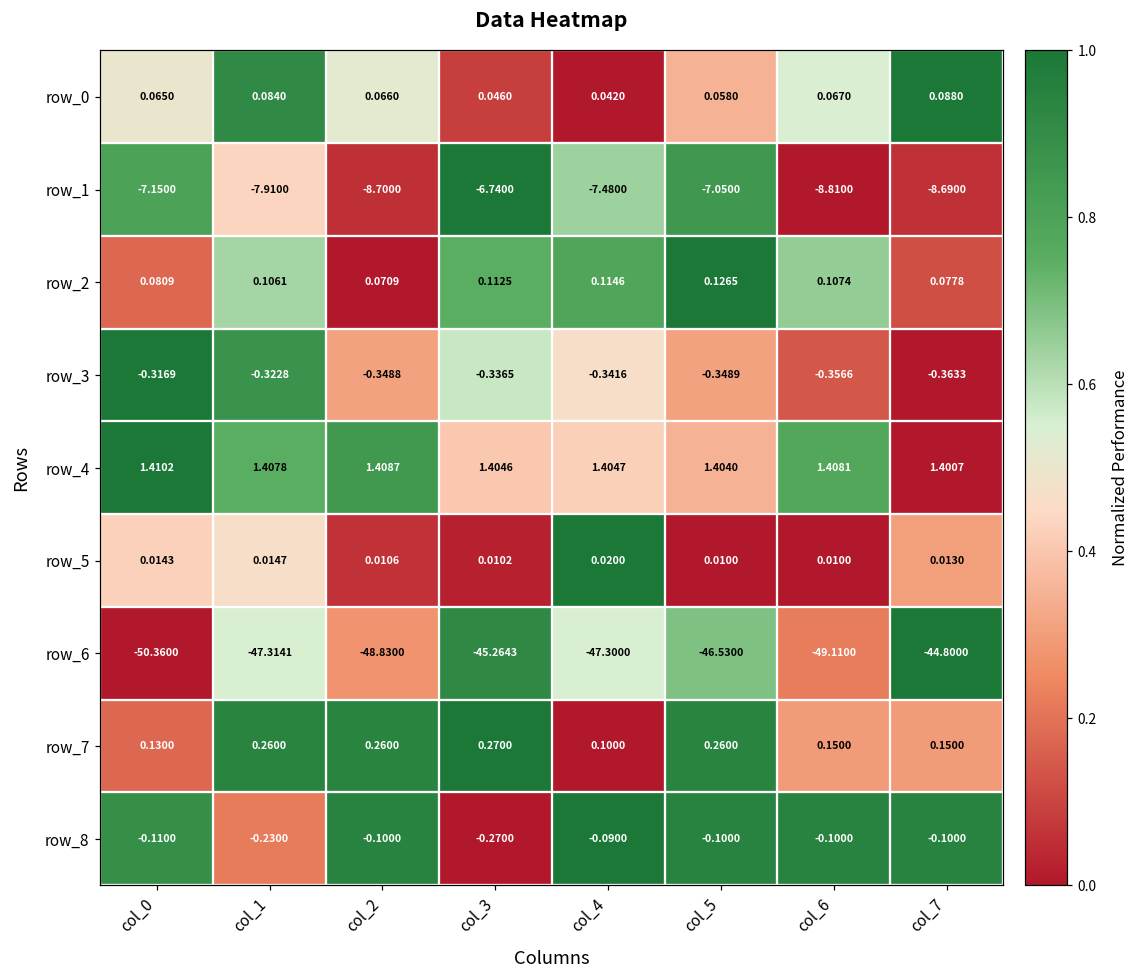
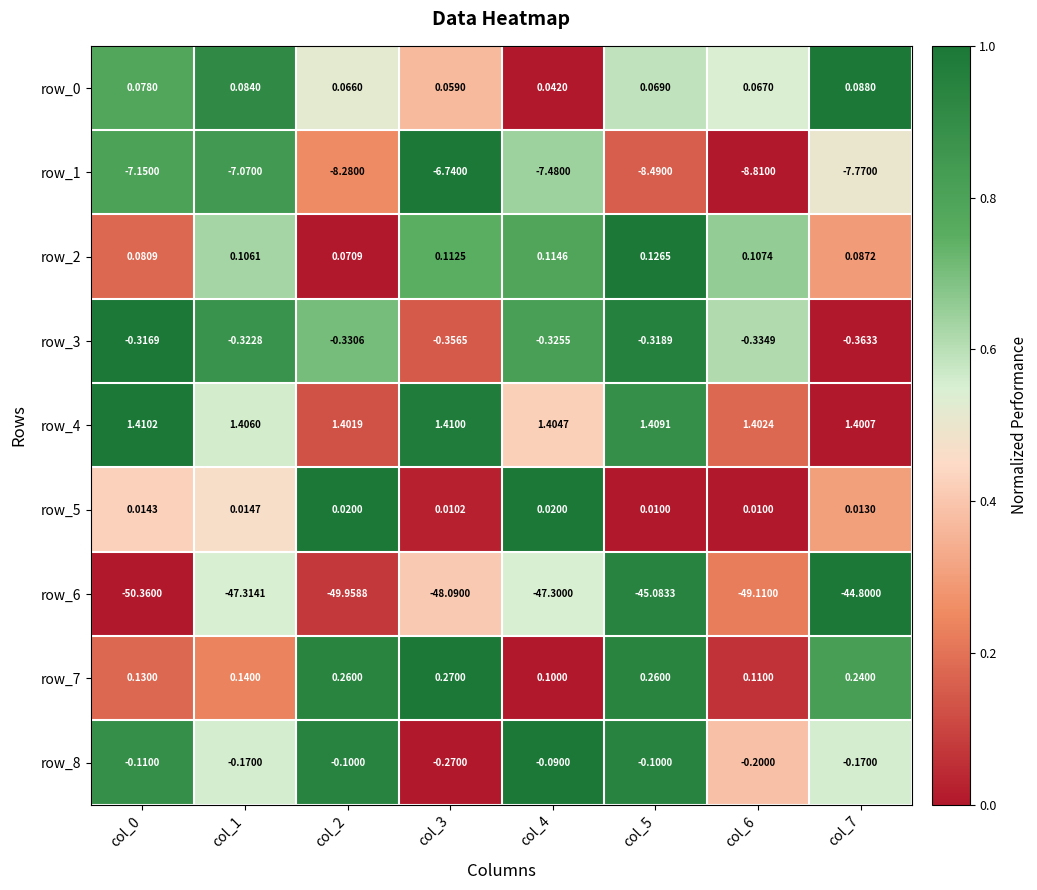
  {
    "row_0": {
-     "col_0": 0.0650,
+     "col_0": 0.0780,
      "col_1": 0.0840,
      "col_2": 0.0660,
-     "col_3": 0.0460,
+     "col_3": 0.0590,
      "col_4": 0.0420,
-     "col_5": 0.0580,
+     "col_5": 0.0690,
      "col_6": 0.0670,
      "col_7": 0.0880
    },
    "row_1": {
      "col_0": -7.1500,
-     "col_1": -7.9100,
-     "col_2": -8.7000,
+     "col_1": -7.0700,
+     "col_2": -8.2800,
      "col_3": -6.7400,
      "col_4": -7.4800,
-     "col_5": -7.0500,
+     "col_5": -8.4900,
      "col_6": -8.8100,
-     "col_7": -8.6900
+     "col_7": -7.7700
    },
    "row_2": {
      "col_0": 0.0809,
      "col_1": 0.1061,
      "col_2": 0.0709,
      "col_3": 0.1125,
      "col_4": 0.1146,
      "col_5": 0.1265,
      "col_6": 0.1074,
-     "col_7": 0.0778
+     "col_7": 0.0872
    },
    "row_3": {
      "col_0": -0.3169,
      "col_1": -0.3228,
-     "col_2": -0.3488,
-     "col_3": -0.3365,
-     "col_4": -0.3416,
-     "col_5": -0.3489,
-     "col_6": -0.3566,
+     "col_2": -0.3306,
+     "col_3": -0.3565,
+     "col_4": -0.3255,
+     "col_5": -0.3189,
+     "col_6": -0.3349,
      "col_7": -0.3633
    },
    "row_4": {
      "col_0": 1.4102,
-     "col_1": 1.4078,
-     "col_2": 1.4087,
-     "col_3": 1.4046,
+     "col_1": 1.4060,
+     "col_2": 1.4019,
+     "col_3": 1.4100,
      "col_4": 1.4047,
-     "col_5": 1.4040,
-     "col_6": 1.4081,
+     "col_5": 1.4091,
+     "col_6": 1.4024,
      "col_7": 1.4007
    },
    "row_5": {
      "col_0": 0.0143,
      "col_1": 0.0147,
-     "col_2": 0.0106,
+     "col_2": 0.0200,
      "col_3": 0.0102,
      "col_4": 0.0200,
      "col_5": 0.0100,
      "col_6": 0.0100,
      "col_7": 0.0130
    },
    "row_6": {
      "col_0": -50.3600,
      "col_1": -47.3141,
-     "col_2": -48.8300,
-     "col_3": -45.2643,
+     "col_2": -49.9588,
+     "col_3": -48.0900,
      "col_4": -47.3000,
-     "col_5": -46.5300,
+     "col_5": -45.0833,
      "col_6": -49.1100,
      "col_7": -44.8000
    },
    "row_7": {
      "col_0": 0.1300,
-     "col_1": 0.2600,
+     "col_1": 0.1400,
      "col_2": 0.2600,
      "col_3": 0.2700,
      "col_4": 0.1000,
      "col_5": 0.2600,
-     "col_6": 0.1500,
-     "col_7": 0.1500
+     "col_6": 0.1100,
+     "col_7": 0.2400
    },
    "row_8": {
      "col_0": -0.1100,
-     "col_1": -0.2300,
+     "col_1": -0.1700,
      "col_2": -0.1000,
      "col_3": -0.2700,
      "col_4": -0.0900,
      "col_5": -0.1000,
-     "col_6": -0.1000,
-     "col_7": -0.1000
+     "col_6": -0.2000,
+     "col_7": -0.1700
    }
  }
